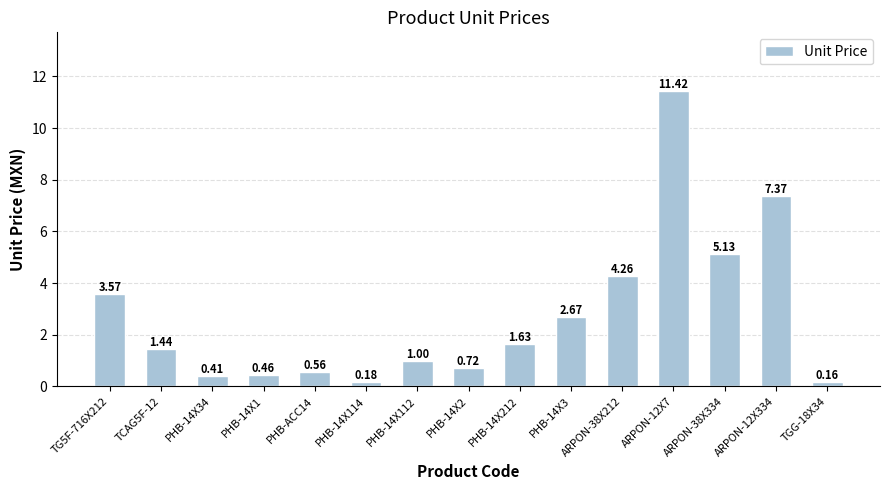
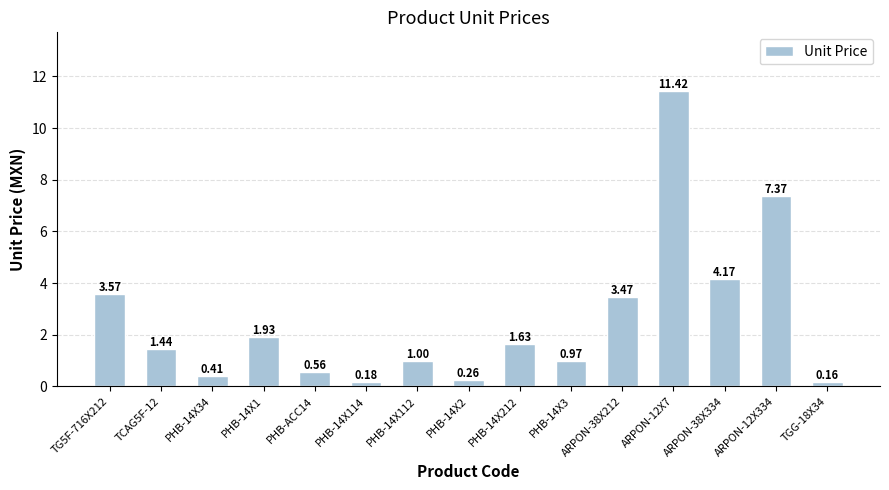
  {
    "TG5F-716X212": 3.57,
    "TCAG5F-12": 1.44,
    "PHB-14X34": 0.41,
-   "PHB-14X1": 0.46,
+   "PHB-14X1": 1.93,
    "PHB-ACC14": 0.56,
    "PHB-14X114": 0.18,
    "PHB-14X112": 1.00,
-   "PHB-14X2": 0.72,
+   "PHB-14X2": 0.26,
    "PHB-14X212": 1.63,
-   "PHB-14X3": 2.67,
-   "ARPON-38X212": 4.26,
+   "PHB-14X3": 0.97,
+   "ARPON-38X212": 3.47,
    "ARPON-12X7": 11.42,
-   "ARPON-38X334": 5.13,
+   "ARPON-38X334": 4.17,
    "ARPON-12X334": 7.37,
    "TGG-18X34": 0.16
  }
